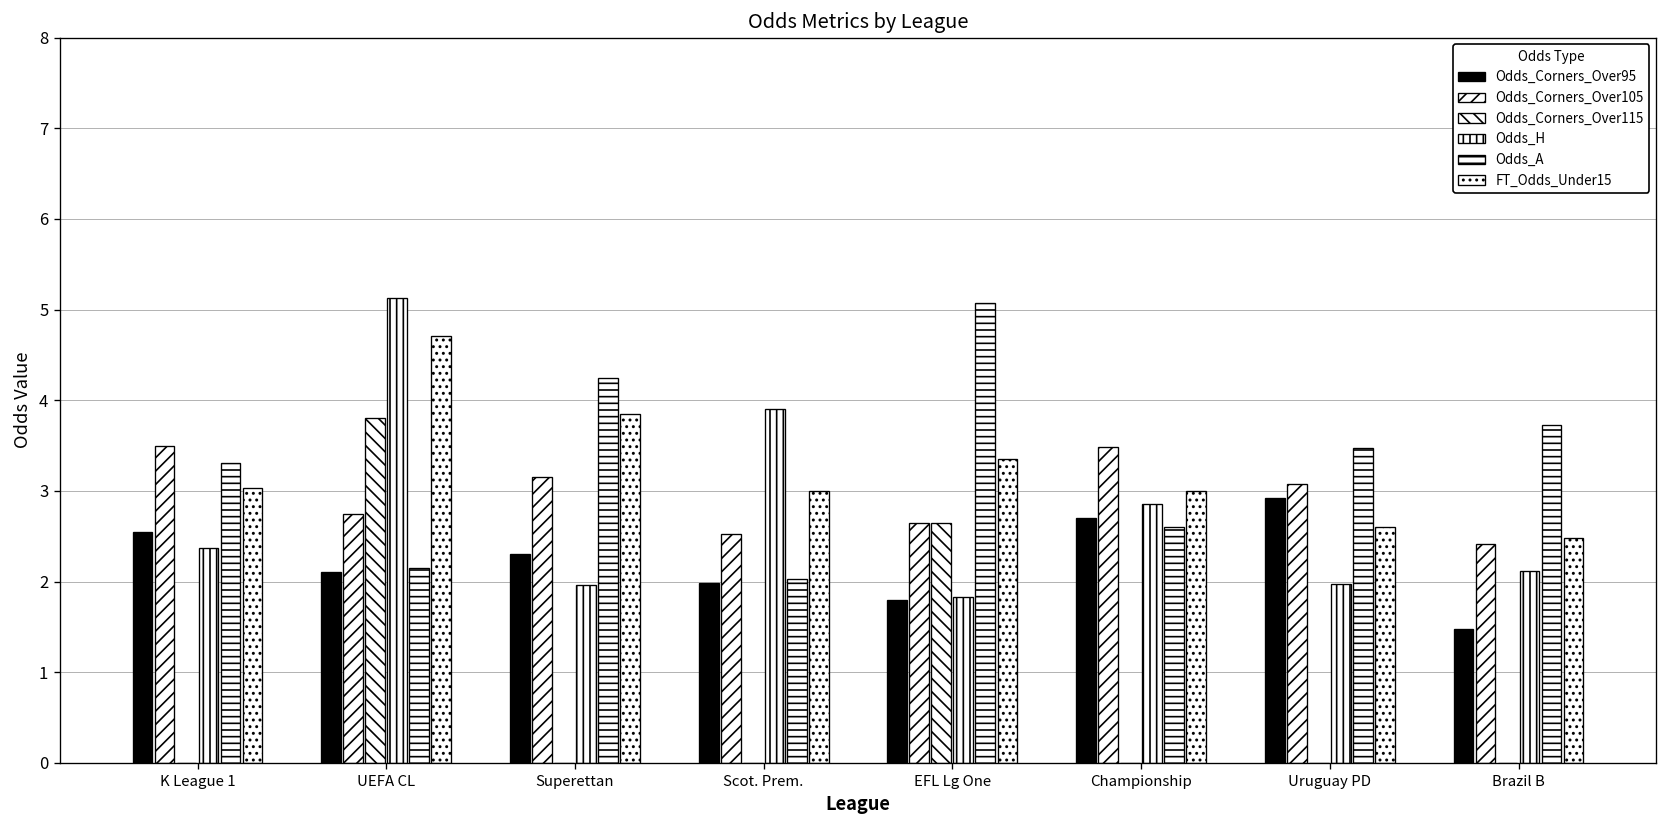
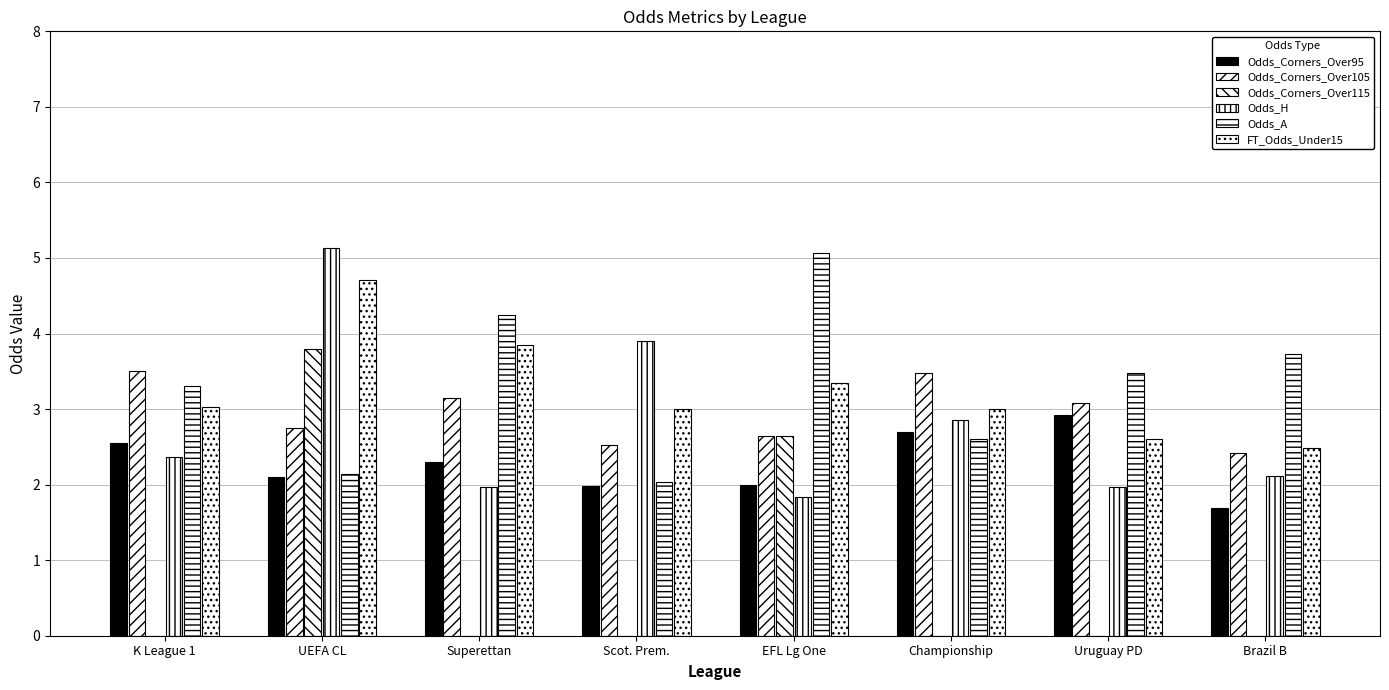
  {
    "Odds_Corners_Over95": {
      "K League 1": 2.6,
      "UEFA CL": 2.1,
      "Superettan": 2.3,
      "Scot. Prem.": 2.0,
-     "EFL Lg One": 1.8,
+     "EFL Lg One": 2.0,
      "Championship": 2.7,
      "Uruguay PD": 2.9,
-     "Brazil B": 1.5
+     "Brazil B": 1.7
    }
  }
